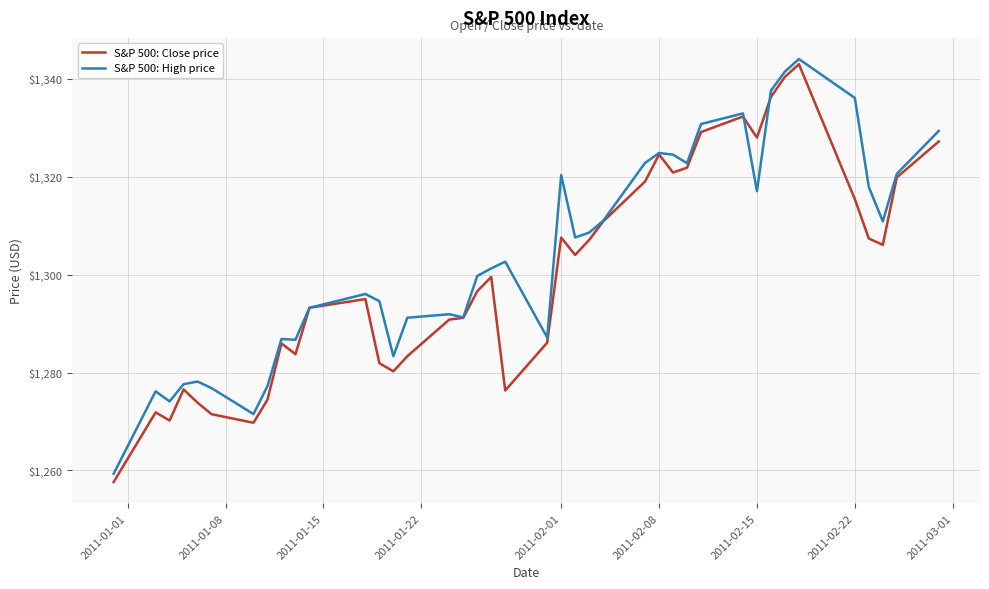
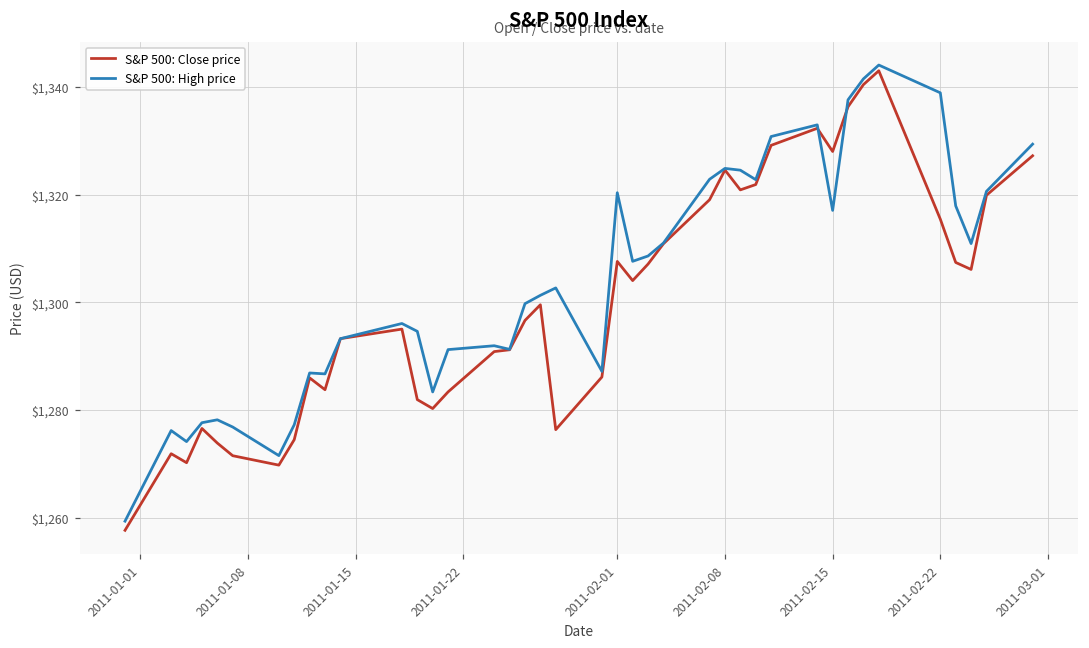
  {
    "S&P 500: Close price": {
      "2011-02-01": "$1,308",
      "2011-02-15": "$1,328",
      "2011-02-22": "$1,315"
    },
    "S&P 500: High price": {
      "2011-02-01": "$1,320",
      "2011-02-15": "$1,317",
-     "2011-02-22": "$1,336"
+     "2011-02-22": "$1,339"
    }
  }
